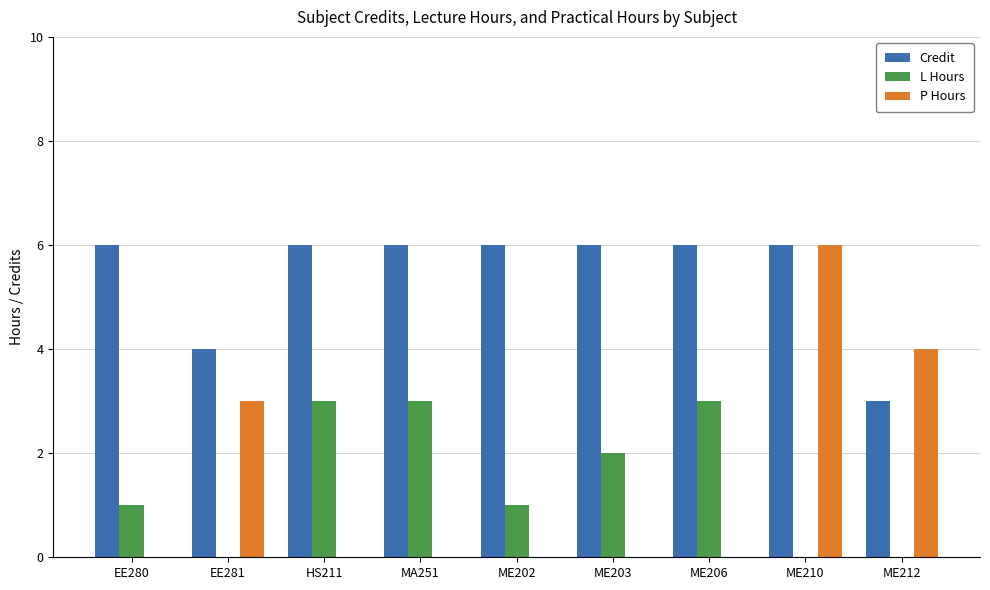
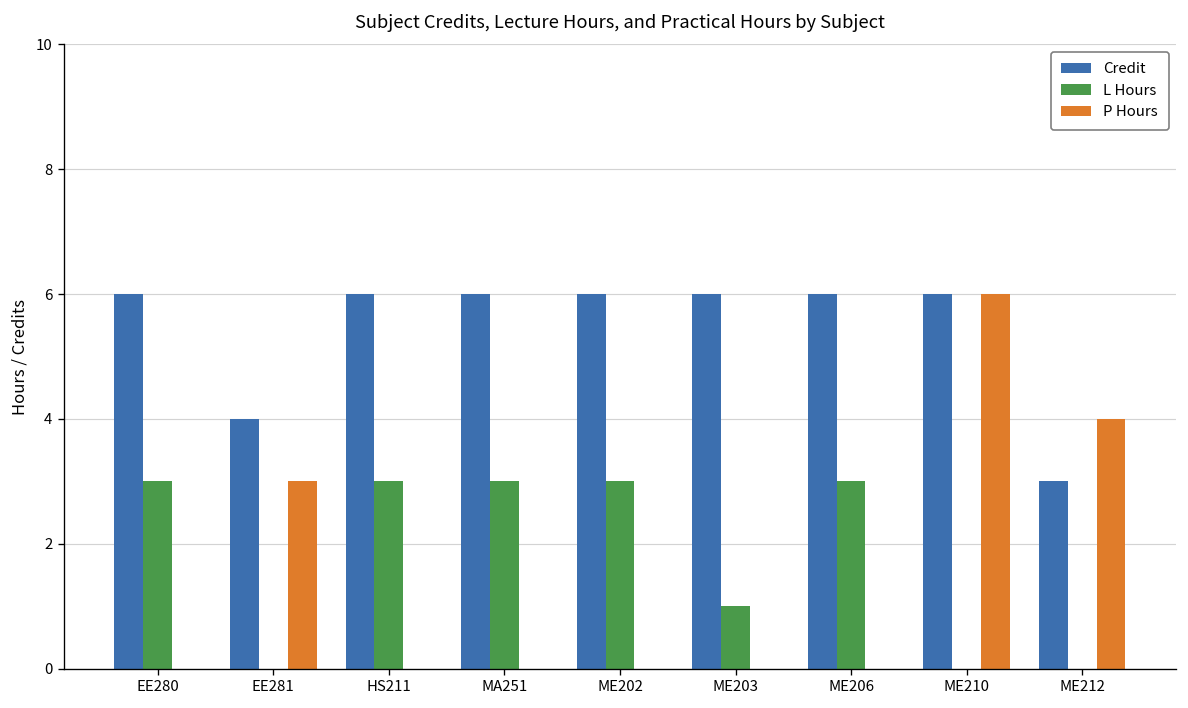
  {
    "Credit": {
      "EE280": 6,
      "EE281": 4,
      "HS211": 6,
      "MA251": 6,
      "ME202": 6,
      "ME203": 6,
      "ME206": 6,
      "ME210": 6,
      "ME212": 3
    },
    "L Hours": {
-     "EE280": 1,
+     "EE280": 3,
      "EE281": 0,
      "HS211": 3,
      "MA251": 3,
-     "ME202": 1,
-     "ME203": 2,
+     "ME202": 3,
+     "ME203": 1,
      "ME206": 3,
      "ME210": 0,
      "ME212": 0
    },
    "P Hours": {
      "EE280": 0,
      "EE281": 3,
      "HS211": 0,
      "MA251": 0,
      "ME202": 0,
      "ME203": 0,
      "ME206": 0,
      "ME210": 6,
      "ME212": 4
    }
  }
